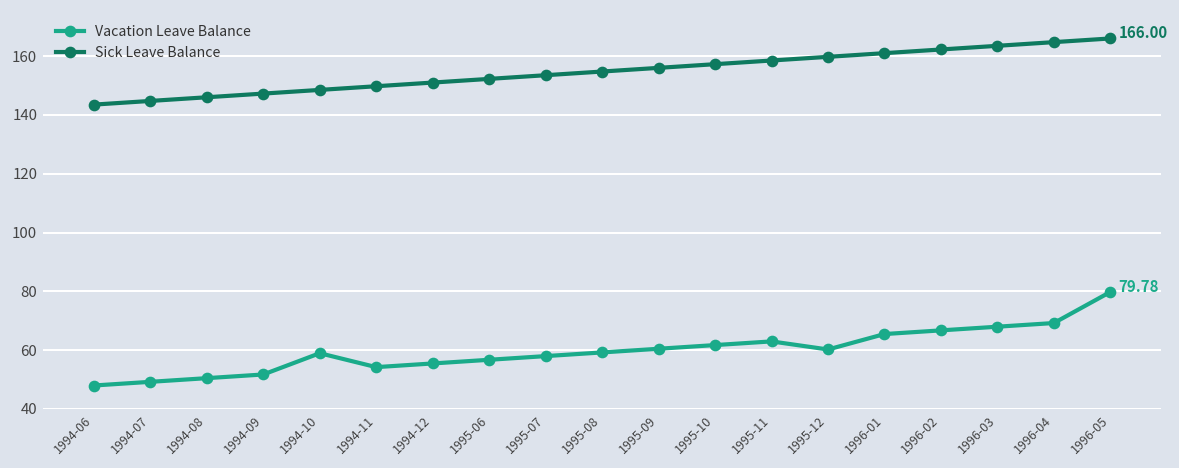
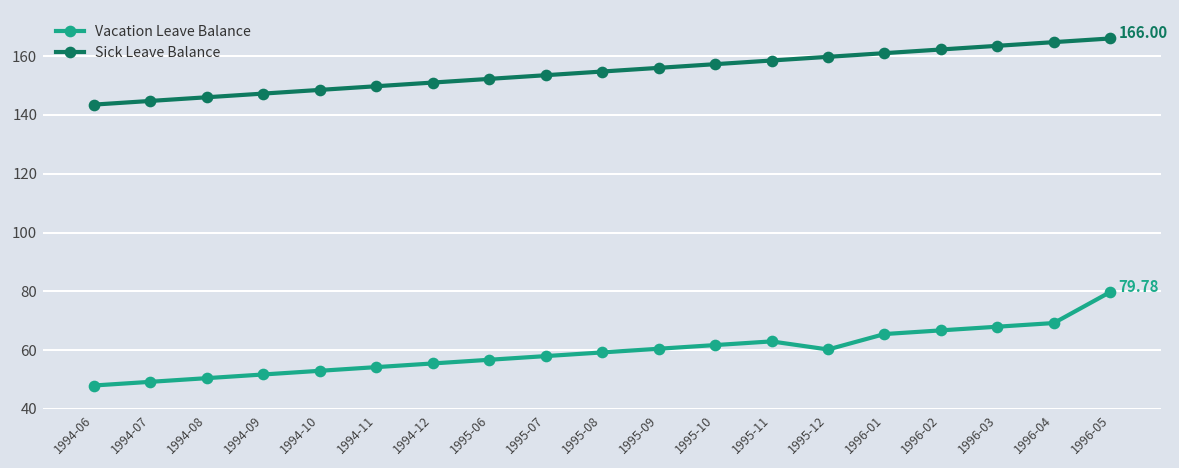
  {
    "Vacation Leave Balance": {
      "1994-06": 48,
      "1994-07": 49,
      "1994-08": 50,
      "1994-09": 52,
-     "1994-10": 59,
+     "1994-10": 53,
      "1994-11": 54,
      "1994-12": 55,
      "1995-06": 57,
      "1995-07": 58,
      "1995-08": 59,
      "1995-09": 60,
      "1995-10": 62,
      "1995-11": 63,
      "1995-12": 60,
      "1996-01": 65,
      "1996-02": 67,
      "1996-03": 68,
      "1996-04": 69
    },
    "Sick Leave Balance": {
      "1996-05": 166.00
    }
  }
